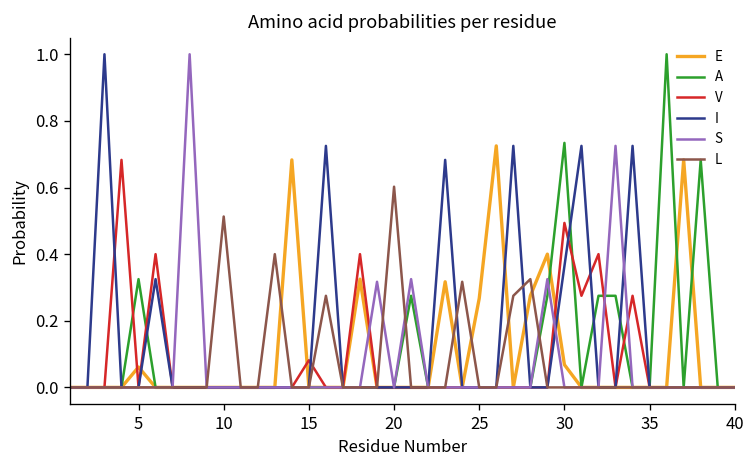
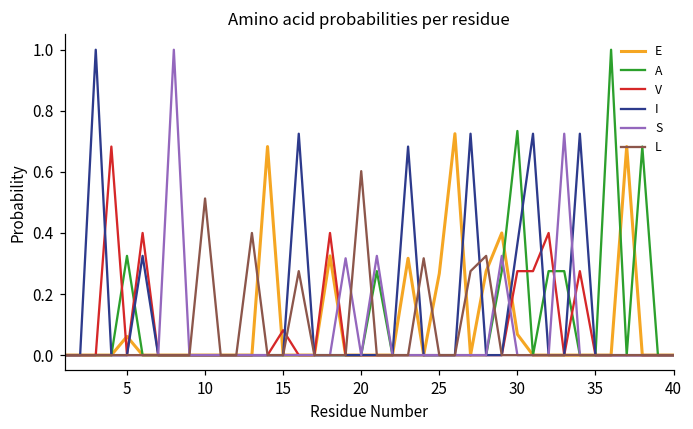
  {
    "E": {
      "5": 0.06,
      "25": 0.27,
      "30": 0.07
    },
    "A": {
      "5": 0.32,
      "30": 0.73
    },
    "V": {
      "15": 0.08,
-     "30": 0.49
+     "30": 0.28
    },
    "I": {
      "30": 0.36
    },
    "L": {
      "10": 0.51,
      "20": 0.60
    }
  }
